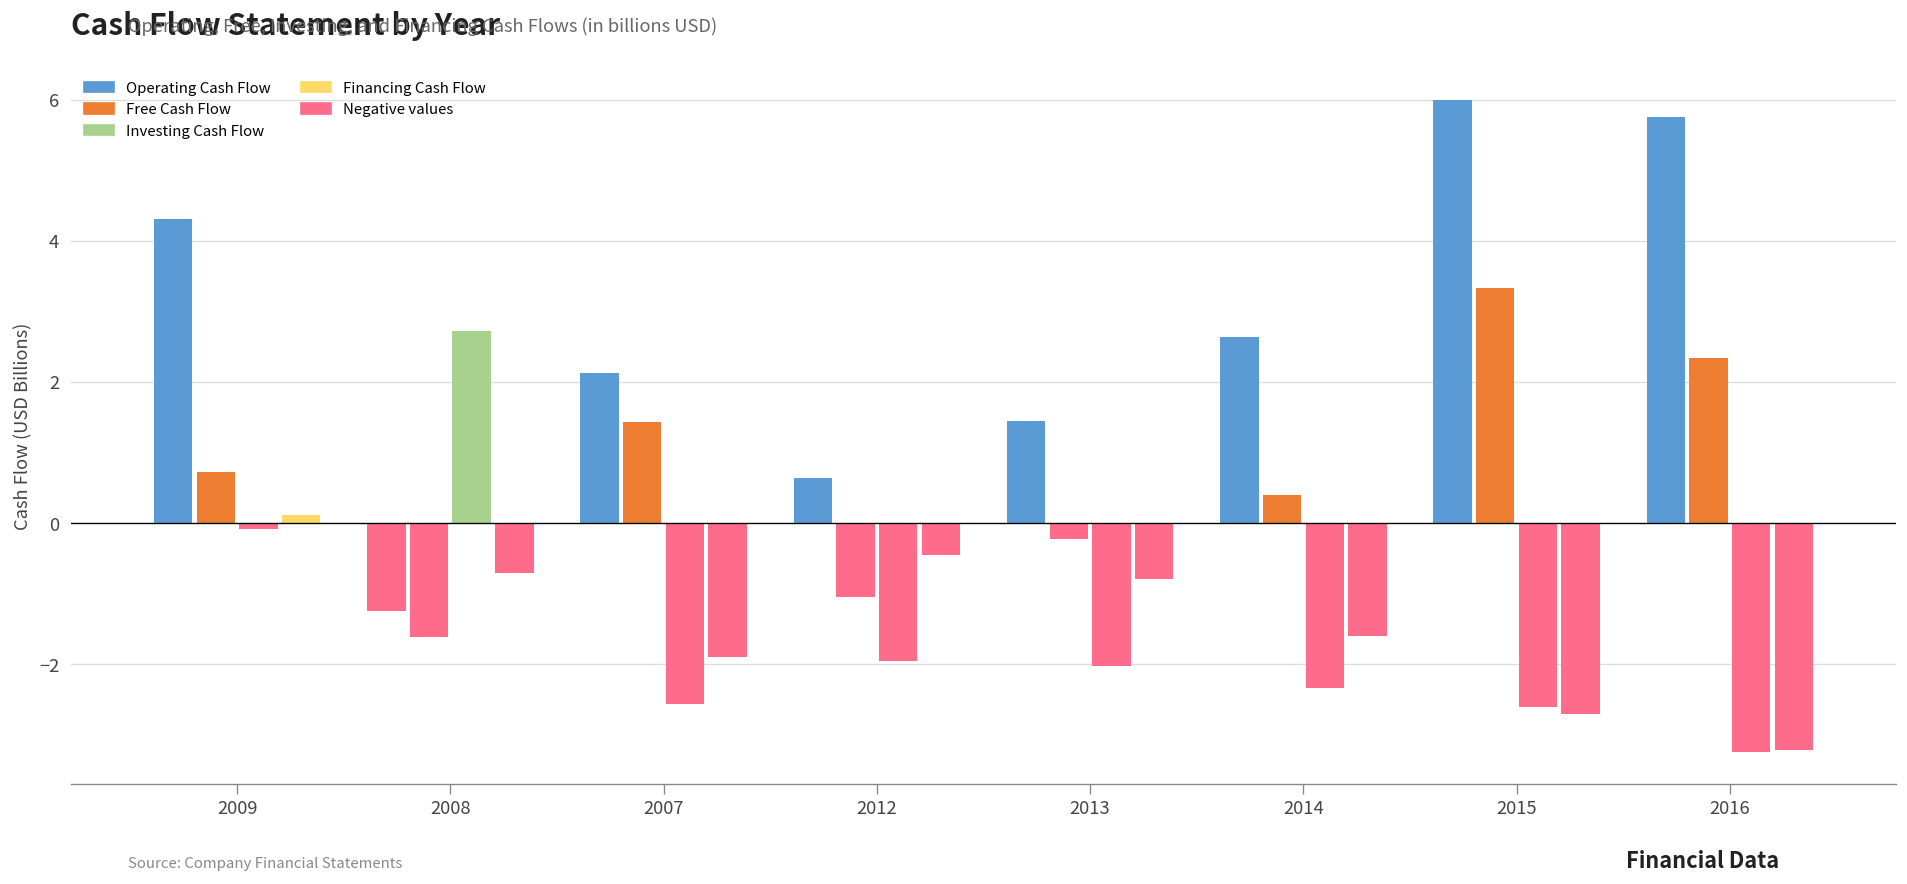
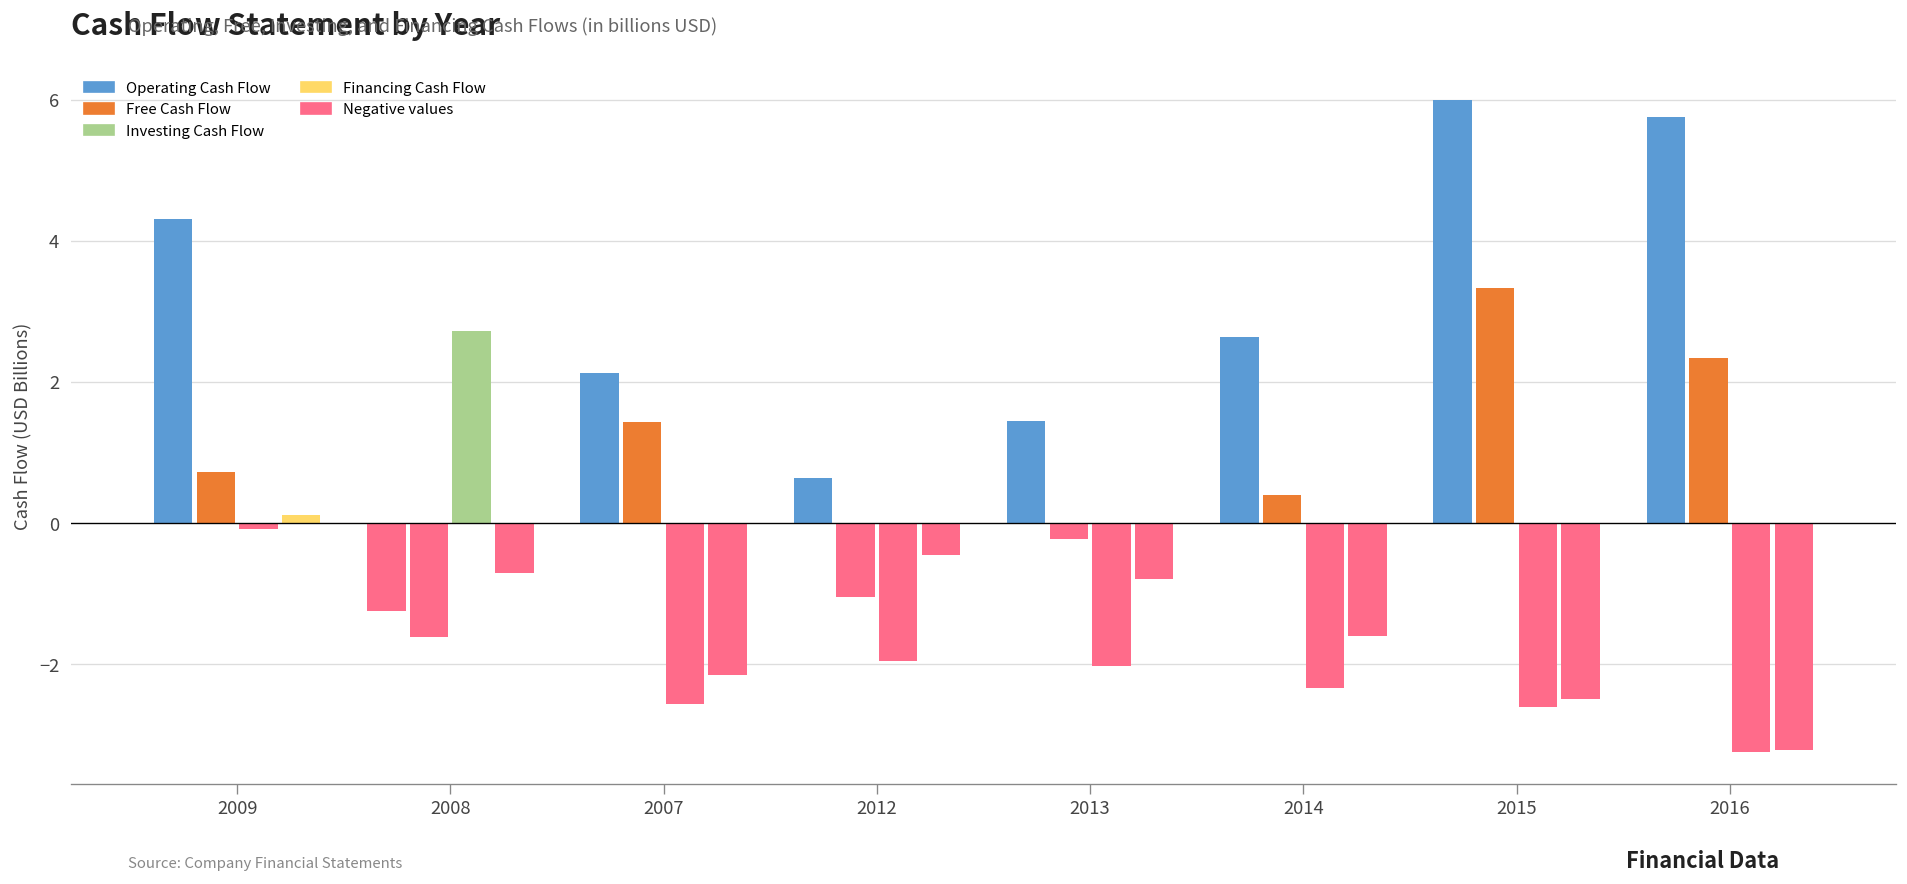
  {
    "Operating Cash Flow": {
      "2009": 4.3,
      "2008": -1.2,
      "2007": 2.1,
      "2012": 0.6,
      "2013": 1.4,
      "2014": 2.6,
      "2015": 6.0,
      "2016": 5.7
    },
    "Free Cash Flow": {
      "2009": 0.7,
      "2008": -1.6,
      "2007": 1.4,
      "2012": -1.0,
      "2013": -0.2,
      "2014": 0.4,
      "2015": 3.3,
      "2016": 2.3
    },
    "Financing Cash Flow": {
      "2009": 0.1,
      "2008": -0.7,
-     "2007": -1.9,
+     "2007": -2.1,
      "2012": -0.5,
      "2013": -0.8,
      "2014": -1.6,
-     "2015": -2.7,
+     "2015": -2.5,
      "2016": -3.2
    }
  }
